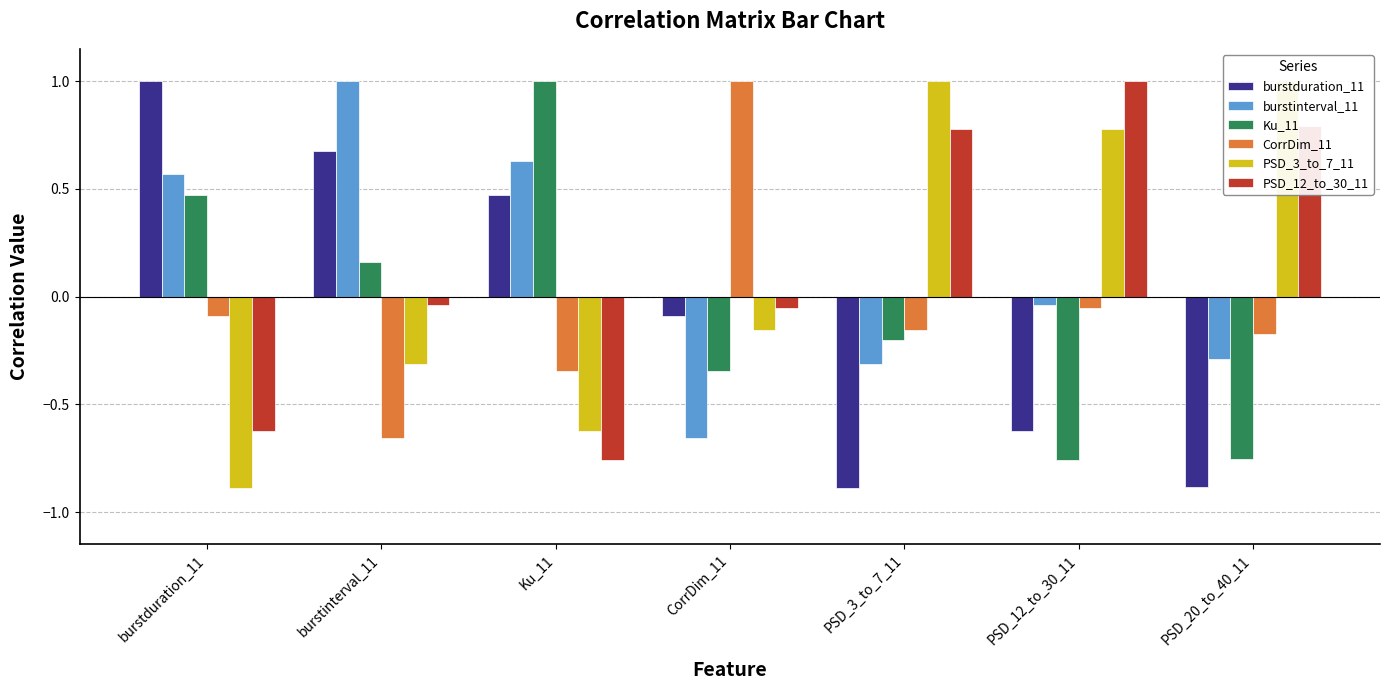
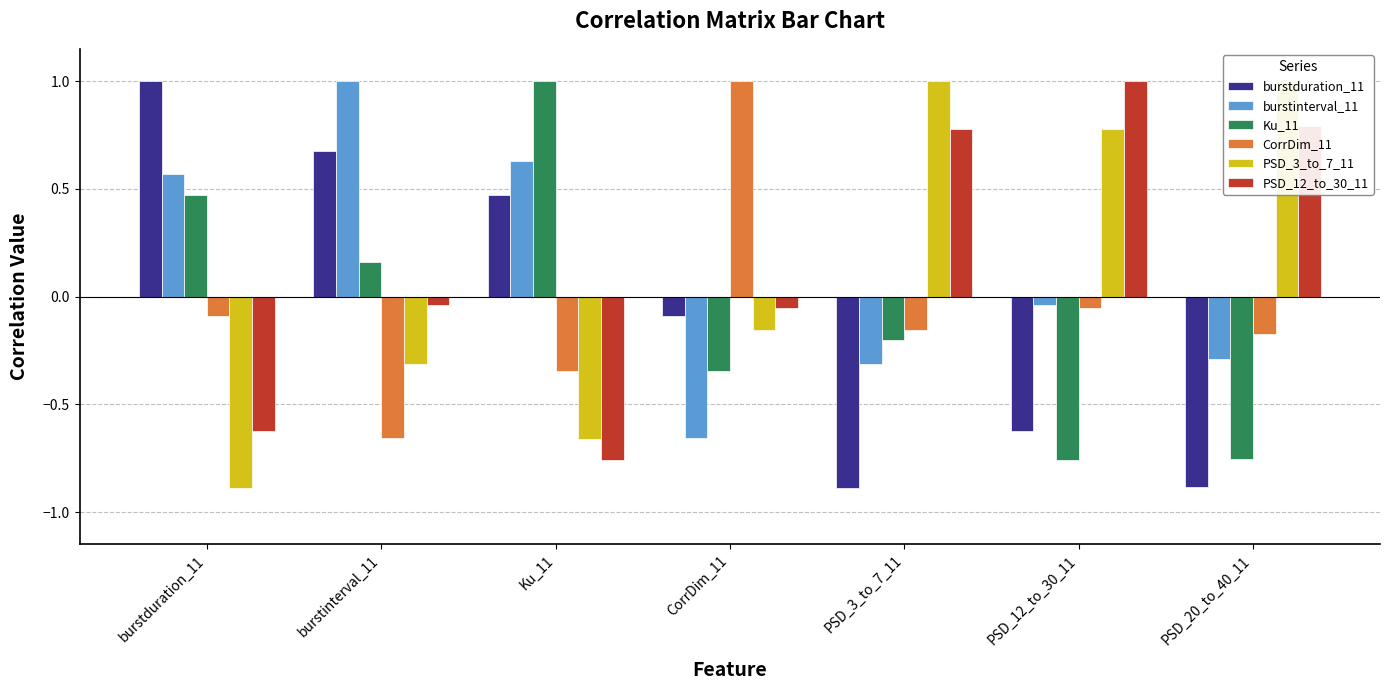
  {
    "burstduration_11": {
      "burstduration_11": 1.00,
      "burstinterval_11": 0.68,
      "Ku_11": 0.47,
      "CorrDim_11": -0.09,
      "PSD_3_to_7_11": -0.89,
      "PSD_12_to_30_11": -0.62,
      "PSD_20_to_40_11": -0.88
    },
    "burstinterval_11": {
      "burstduration_11": 0.57,
      "burstinterval_11": 1.00,
      "Ku_11": 0.63,
      "CorrDim_11": -0.66,
      "PSD_3_to_7_11": -0.31,
      "PSD_12_to_30_11": -0.04,
      "PSD_20_to_40_11": -0.29
    },
    "Ku_11": {
      "burstduration_11": 0.47,
      "burstinterval_11": 0.16,
      "Ku_11": 1.00,
      "CorrDim_11": -0.34,
      "PSD_3_to_7_11": -0.20,
      "PSD_12_to_30_11": -0.76,
      "PSD_20_to_40_11": -0.75
    },
    "CorrDim_11": {
      "burstduration_11": -0.09,
      "burstinterval_11": -0.66,
      "Ku_11": -0.34,
      "CorrDim_11": 1.00,
      "PSD_3_to_7_11": -0.16,
      "PSD_12_to_30_11": -0.05,
      "PSD_20_to_40_11": -0.18
    },
    "PSD_3_to_7_11": {
      "burstduration_11": -0.89,
      "burstinterval_11": -0.31,
-     "Ku_11": -0.62,
+     "Ku_11": -0.66,
      "CorrDim_11": -0.16,
      "PSD_3_to_7_11": 1.00,
      "PSD_12_to_30_11": 0.78
    },
    "PSD_12_to_30_11": {
      "burstduration_11": -0.62,
      "burstinterval_11": -0.04,
      "Ku_11": -0.76,
      "CorrDim_11": -0.05,
      "PSD_3_to_7_11": 0.78,
      "PSD_12_to_30_11": 1.00
    }
  }
